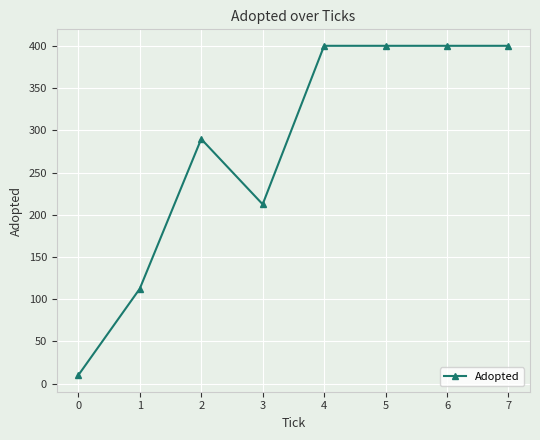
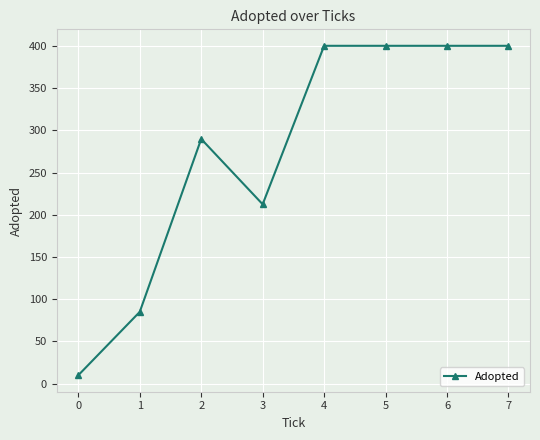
  {
    "0": 10,
-   "1": 110,
+   "1": 90,
    "2": 290,
    "3": 210,
    "4": 400,
    "5": 400,
    "6": 400,
    "7": 400
  }
